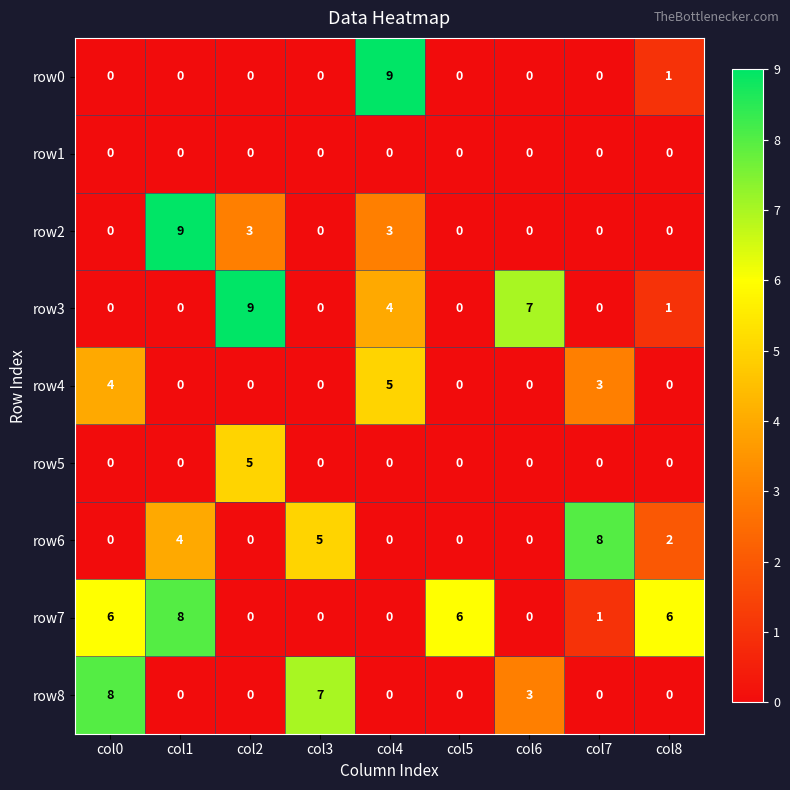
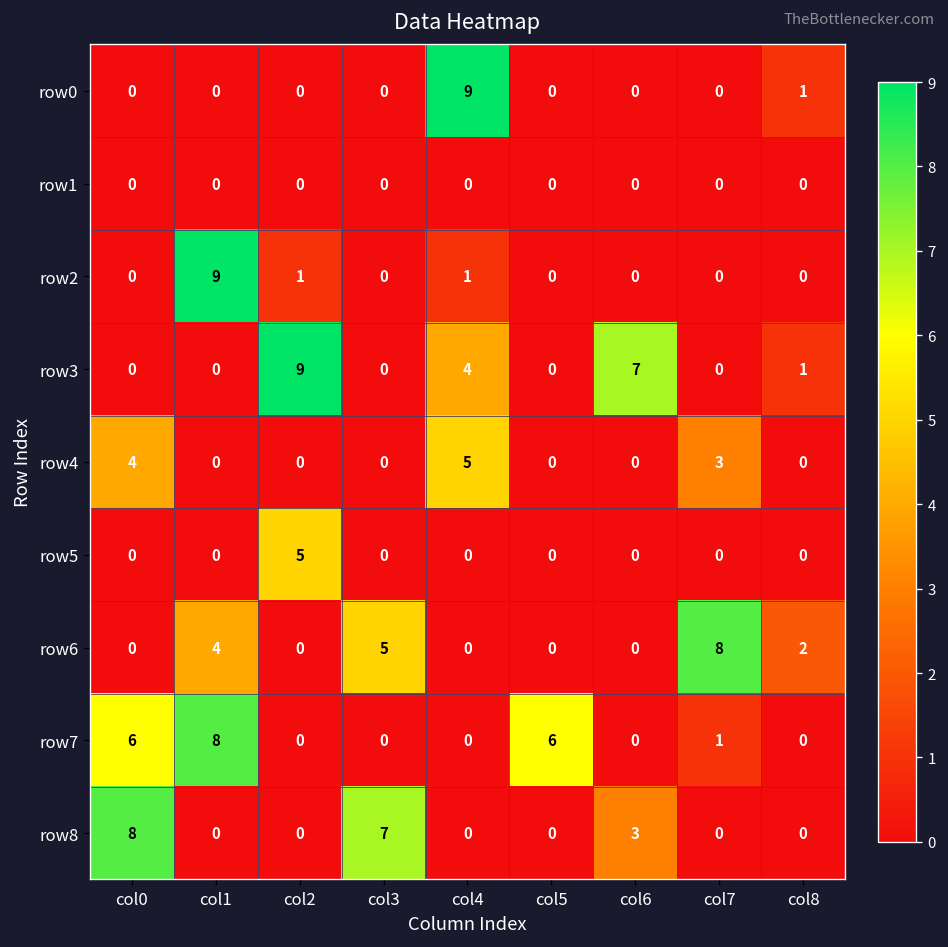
  {
    "row0": {
      "col0": 0,
      "col1": 0,
      "col2": 0,
      "col3": 0,
      "col4": 9,
      "col5": 0,
      "col6": 0,
      "col7": 0,
      "col8": 1
    },
    "row1": {
      "col0": 0,
      "col1": 0,
      "col2": 0,
      "col3": 0,
      "col4": 0,
      "col5": 0,
      "col6": 0,
      "col7": 0,
      "col8": 0
    },
    "row2": {
      "col0": 0,
      "col1": 9,
-     "col2": 3,
+     "col2": 1,
      "col3": 0,
-     "col4": 3,
+     "col4": 1,
      "col5": 0,
      "col6": 0,
      "col7": 0,
      "col8": 0
    },
    "row3": {
      "col0": 0,
      "col1": 0,
      "col2": 9,
      "col3": 0,
      "col4": 4,
      "col5": 0,
      "col6": 7,
      "col7": 0,
      "col8": 1
    },
    "row4": {
      "col0": 4,
      "col1": 0,
      "col2": 0,
      "col3": 0,
      "col4": 5,
      "col5": 0,
      "col6": 0,
      "col7": 3,
      "col8": 0
    },
    "row5": {
      "col0": 0,
      "col1": 0,
      "col2": 5,
      "col3": 0,
      "col4": 0,
      "col5": 0,
      "col6": 0,
      "col7": 0,
      "col8": 0
    },
    "row6": {
      "col0": 0,
      "col1": 4,
      "col2": 0,
      "col3": 5,
      "col4": 0,
      "col5": 0,
      "col6": 0,
      "col7": 8,
      "col8": 2
    },
    "row7": {
      "col0": 6,
      "col1": 8,
      "col2": 0,
      "col3": 0,
      "col4": 0,
      "col5": 6,
      "col6": 0,
      "col7": 1,
-     "col8": 6
+     "col8": 0
    },
    "row8": {
      "col0": 8,
      "col1": 0,
      "col2": 0,
      "col3": 7,
      "col4": 0,
      "col5": 0,
      "col6": 3,
      "col7": 0,
      "col8": 0
    }
  }
